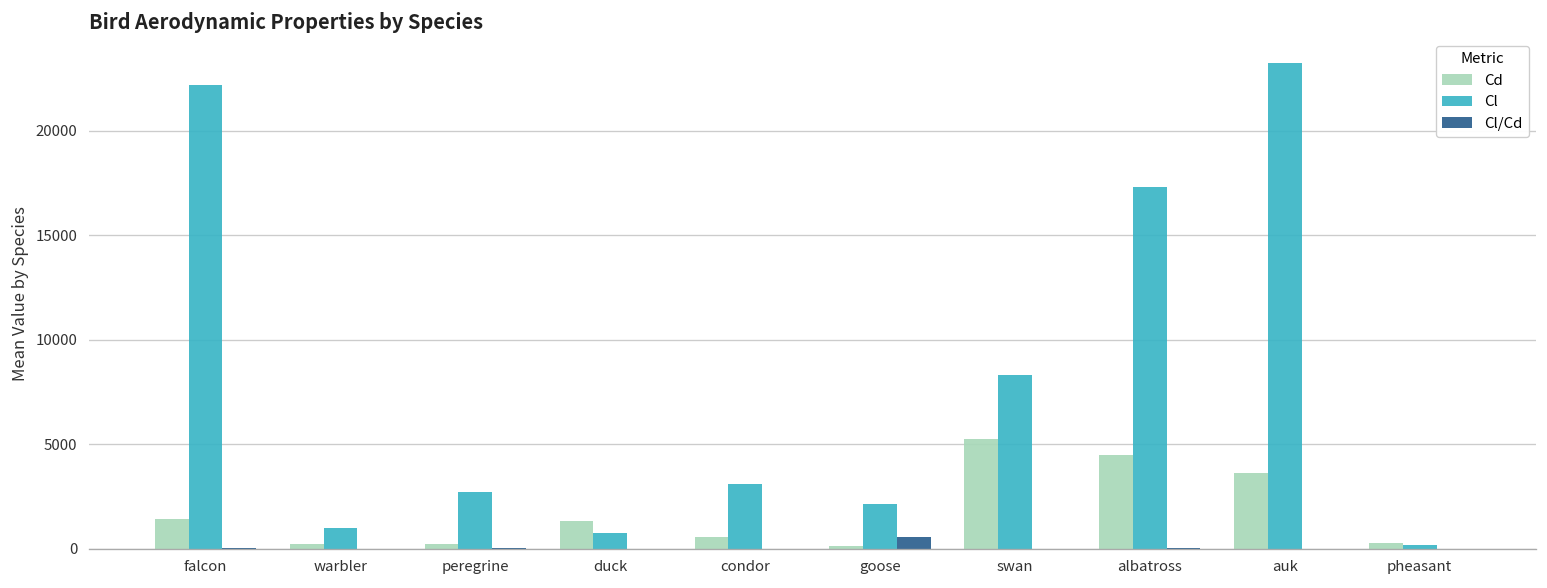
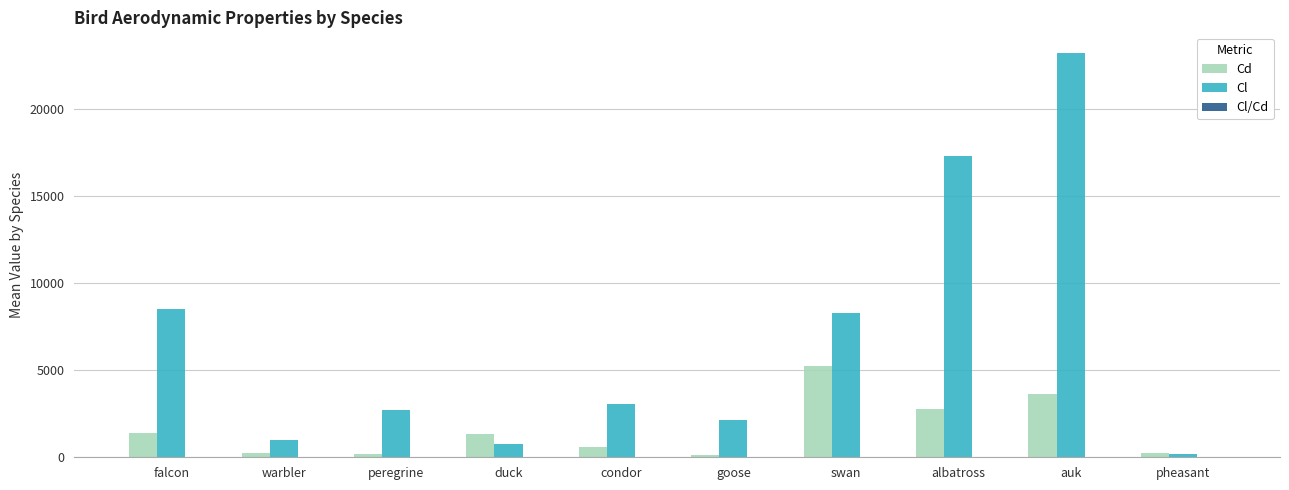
  {
    "Cd": {
      "falcon": 1400,
      "warbler": 200,
      "peregrine": 200,
      "duck": 1300,
      "condor": 600,
      "swan": 5200,
-     "albatross": 4500,
+     "albatross": 2800,
      "auk": 3600,
      "pheasant": 300
    },
    "Cl": {
-     "falcon": 22200,
+     "falcon": 8500,
      "warbler": 1000,
      "peregrine": 2700,
      "duck": 700,
      "condor": 3100,
      "goose": 2100,
      "swan": 8300,
      "albatross": 17300,
      "auk": 23200,
      "pheasant": 200
    },
    "Cl/Cd": {
-     "goose": 600
+     "goose": 0
    }
  }
